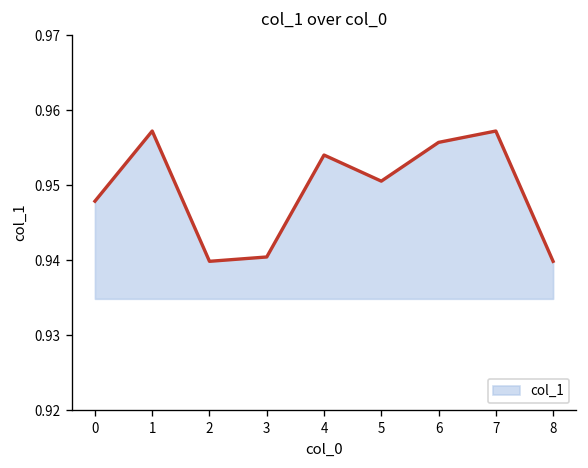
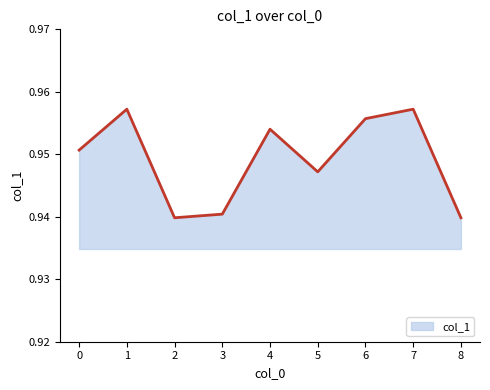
  {
-   "0": 0.948,
+   "0": 0.951,
    "1": 0.957,
    "2": 0.940,
    "3": 0.940,
    "4": 0.954,
-   "5": 0.951,
+   "5": 0.947,
    "6": 0.956,
    "7": 0.957,
    "8": 0.940
  }
